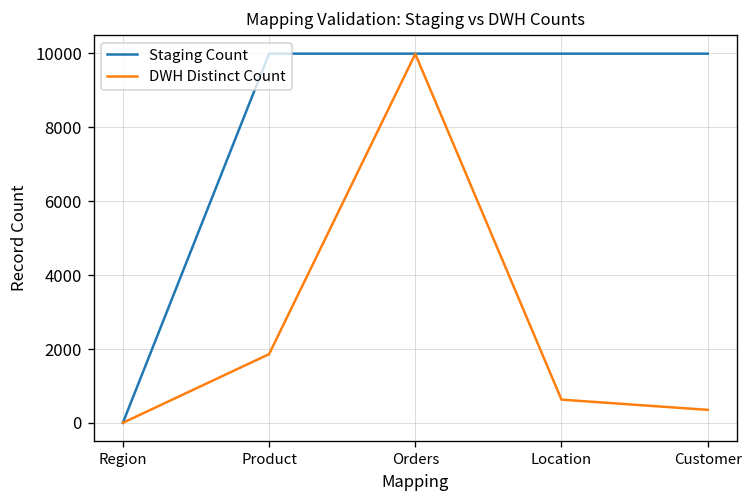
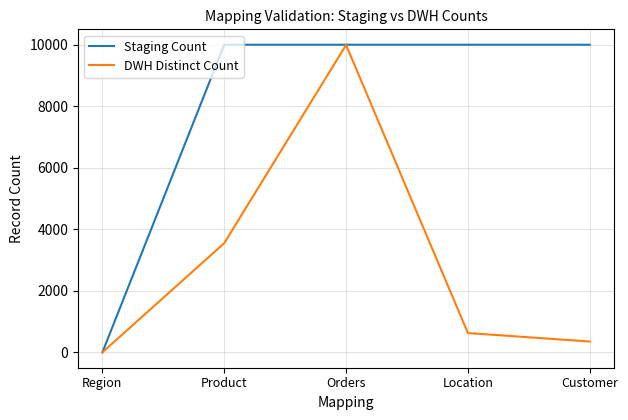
  {
    "Staging Count": {
      "Location": 10000,
      "Customer": 10000
    },
    "DWH Distinct Count": {
-     "Product": 1900,
+     "Product": 3500,
      "Location": 600,
      "Customer": 400
    }
  }
